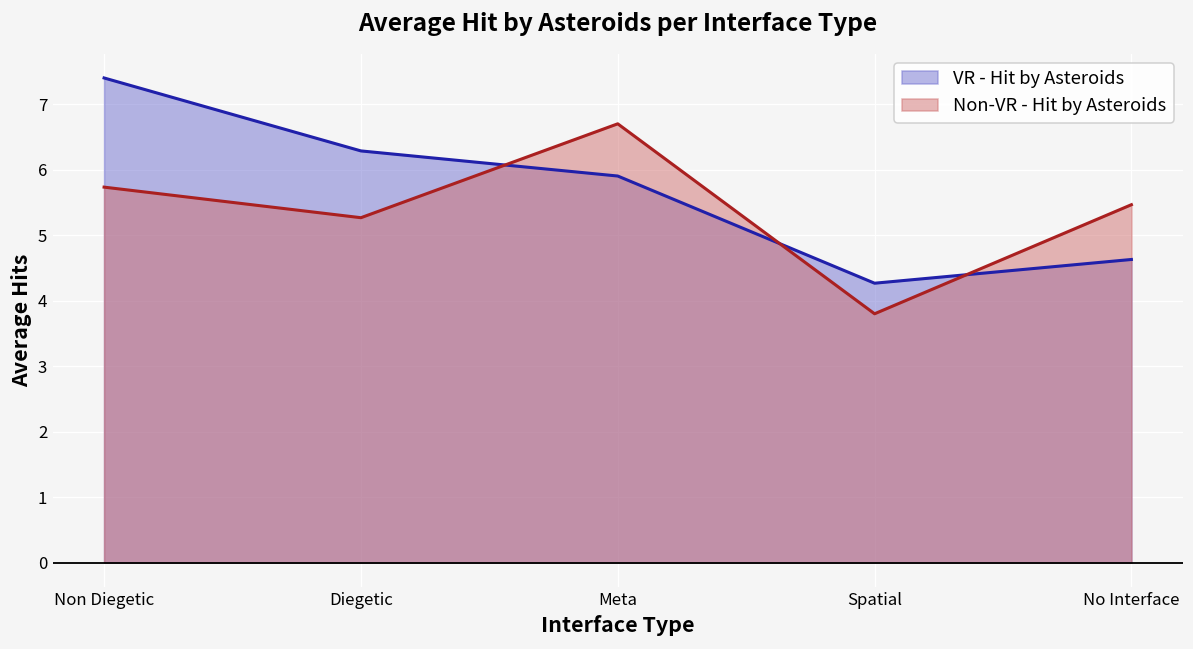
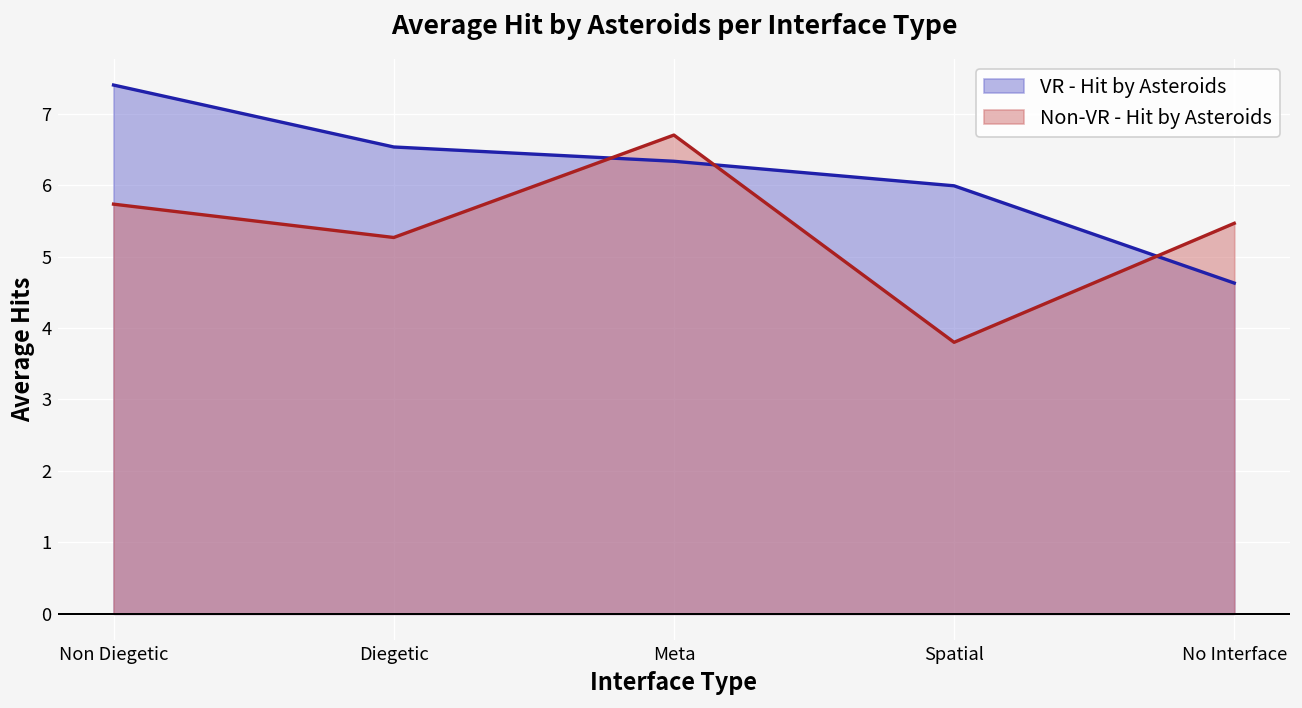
  {
    "VR - Hit by Asteroids": {
      "Non Diegetic": 7.4,
-     "Diegetic": 6.3,
-     "Meta": 5.9,
-     "Spatial": 4.3,
+     "Diegetic": 6.5,
+     "Meta": 6.3,
+     "Spatial": 6.0,
      "No Interface": 4.6
    },
    "Non-VR - Hit by Asteroids": {
      "Non Diegetic": 5.7,
      "Diegetic": 5.3,
      "Meta": 6.7,
      "Spatial": 3.8,
      "No Interface": 5.5
    }
  }
